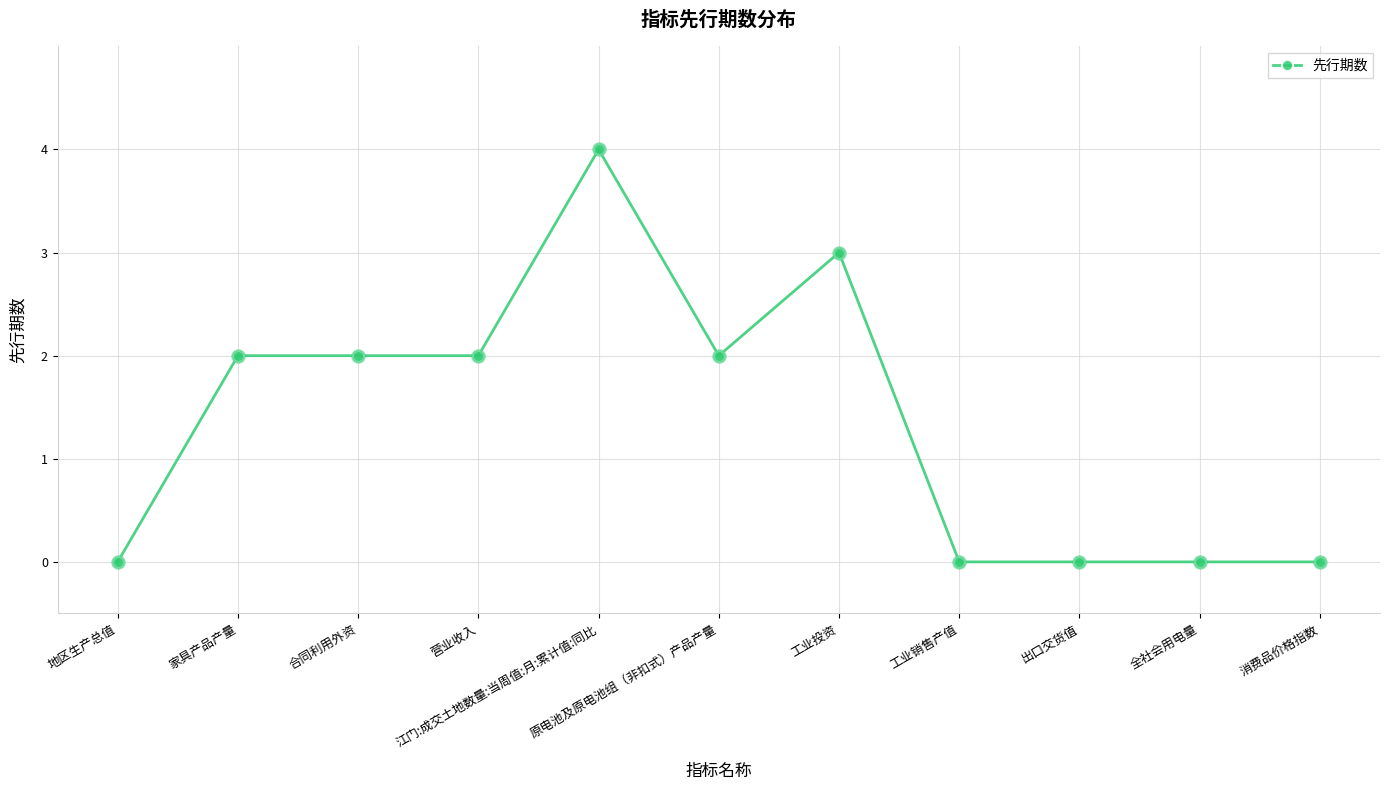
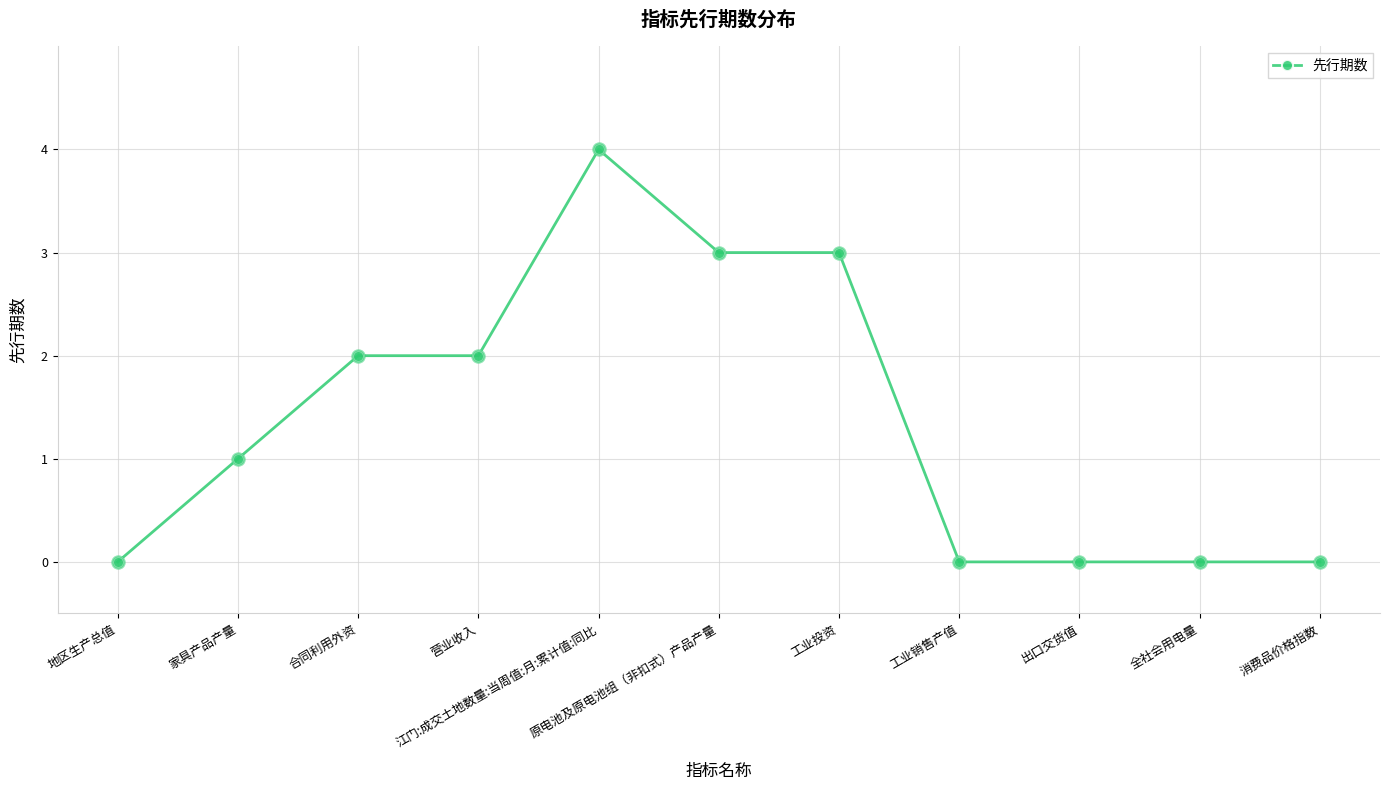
  {
    "地区生产总值": 0,
-   "家具产品产量": 2,
+   "家具产品产量": 1,
    "合同利用外资": 2,
    "营业收入": 2,
    "江门:成交土地数量:当周值:月:累计值:同比": 4,
-   "原电池及原电池组（非扣式）产品产量": 2,
+   "原电池及原电池组（非扣式）产品产量": 3,
    "工业投资": 3,
    "工业销售产值": 0,
    "出口交货值": 0,
    "全社会用电量": 0,
    "消费品价格指数": 0
  }
